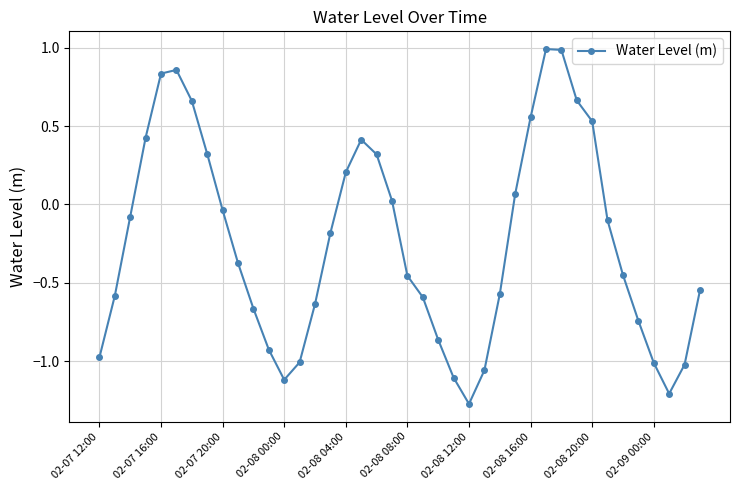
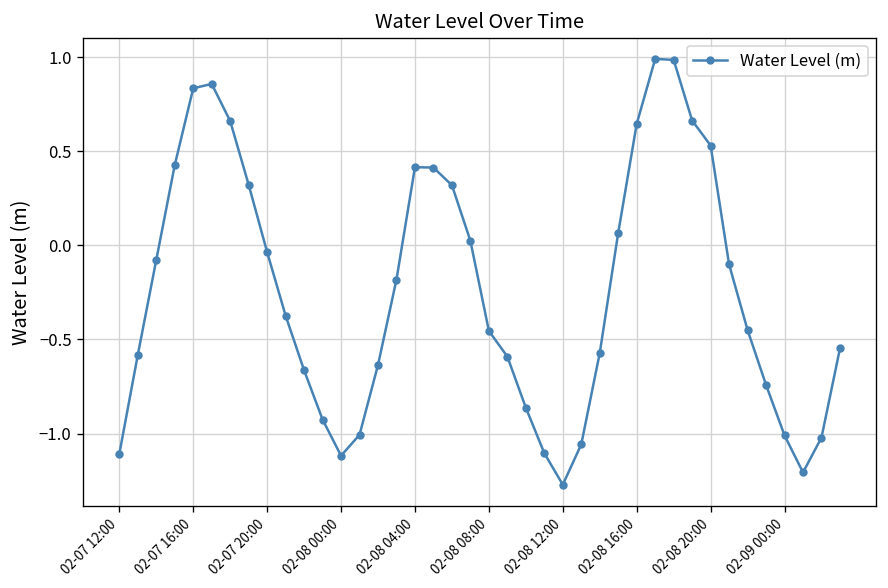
  {
-   "02-07 12:00": -0.97,
+   "02-07 12:00": -1.11,
    "02-07 16:00": 0.83,
    "02-07 20:00": -0.04,
    "02-08 00:00": -1.12,
-   "02-08 04:00": 0.21,
+   "02-08 04:00": 0.42,
    "02-08 08:00": -0.45,
    "02-08 12:00": -1.27,
-   "02-08 16:00": 0.56,
+   "02-08 16:00": 0.65,
    "02-08 20:00": 0.53,
    "02-09 00:00": -1.01
  }
